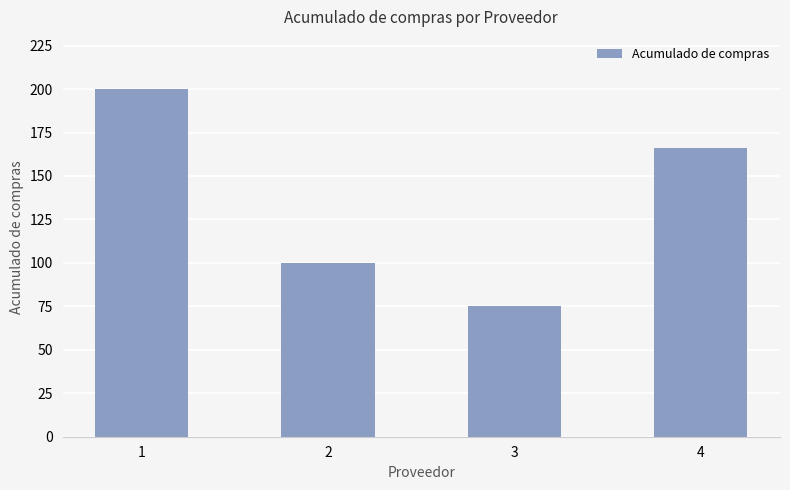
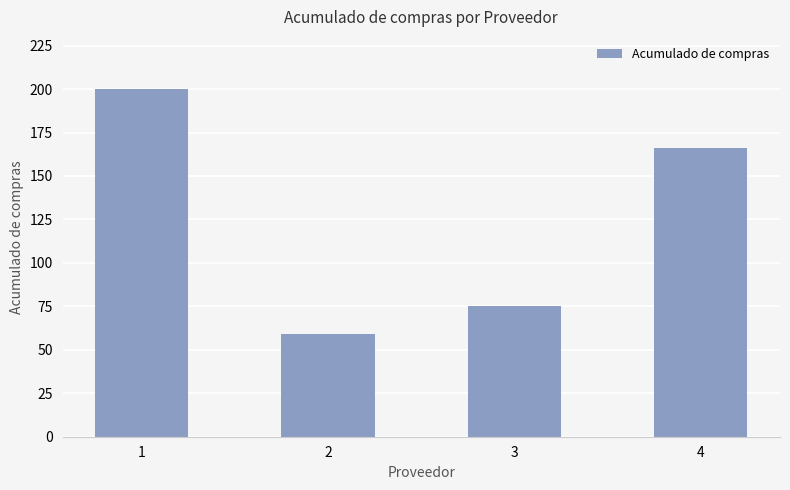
  {
    "1": 200,
-   "2": 100,
+   "2": 59,
    "3": 75,
    "4": 166
  }
